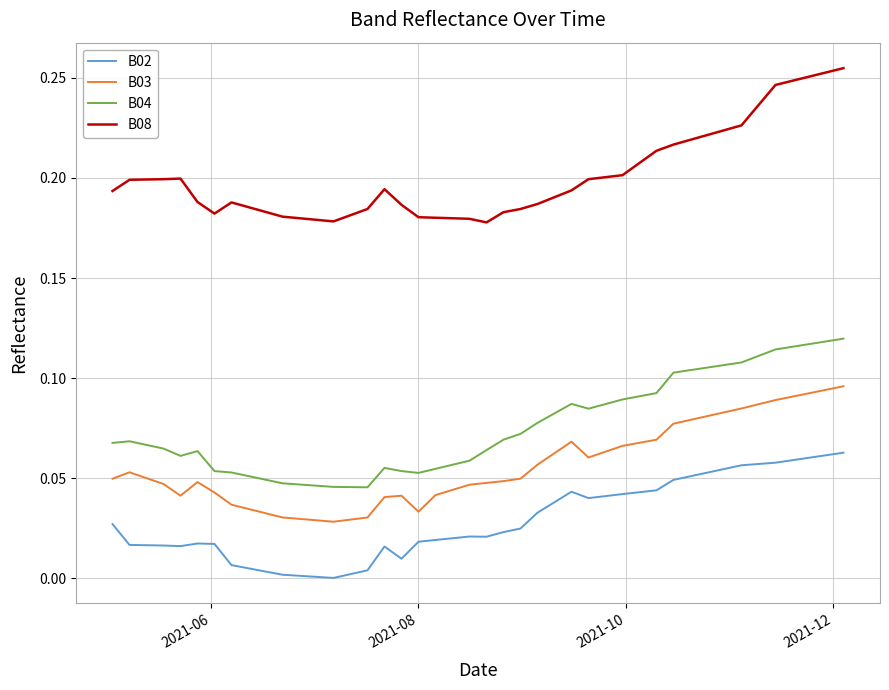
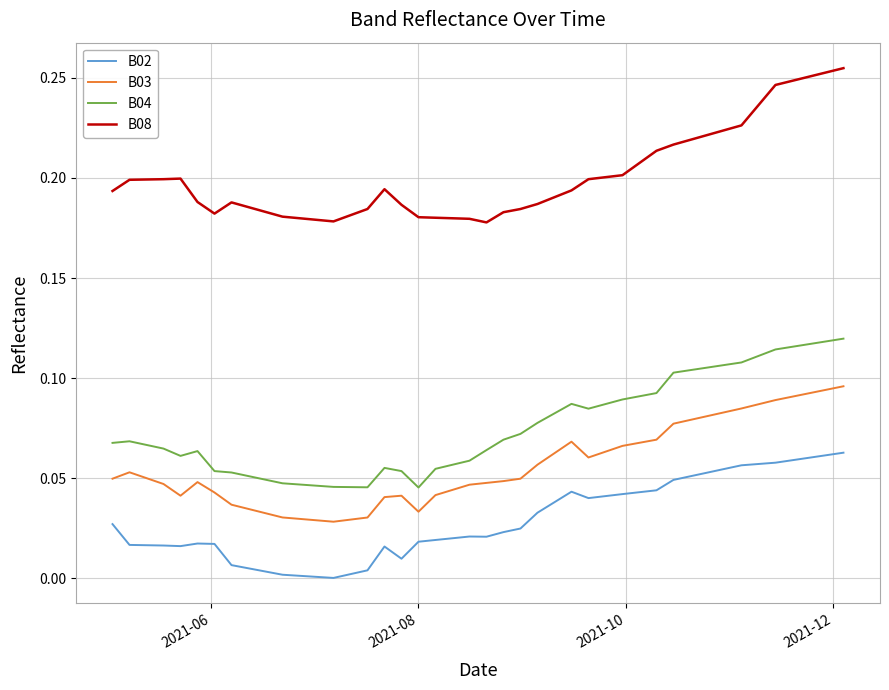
  {
    "B02": {
      "2021-08": 0.018
    },
    "B03": {
      "2021-08": 0.033
    },
    "B04": {
-     "2021-08": 0.053
+     "2021-08": 0.045
    },
    "B08": {
      "2021-08": 0.180
    }
  }
